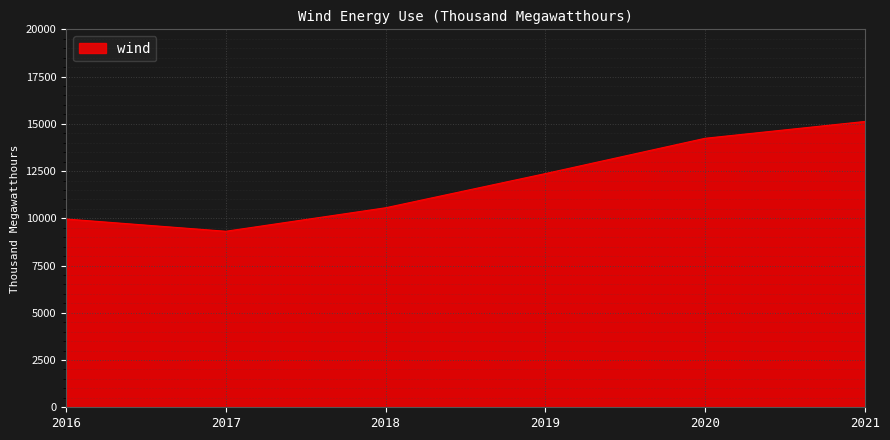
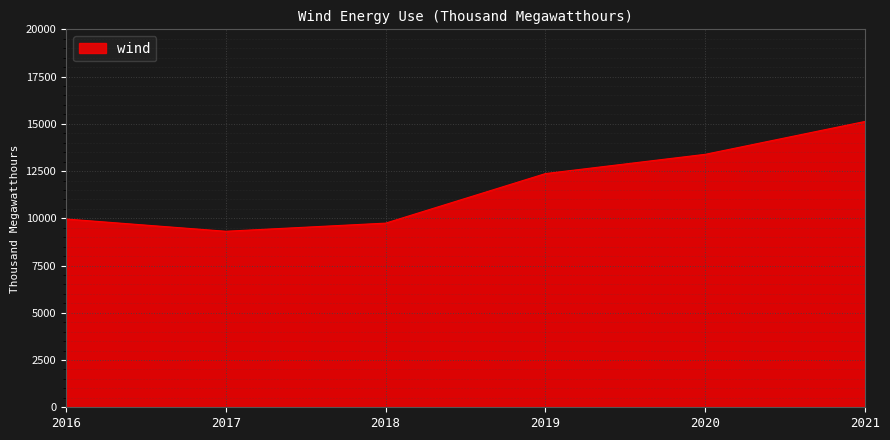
  {
    "2016": 10000,
    "2017": 9300,
-   "2018": 10600,
+   "2018": 9700,
    "2019": 12400,
-   "2020": 14200,
+   "2020": 13400,
    "2021": 15100
  }
